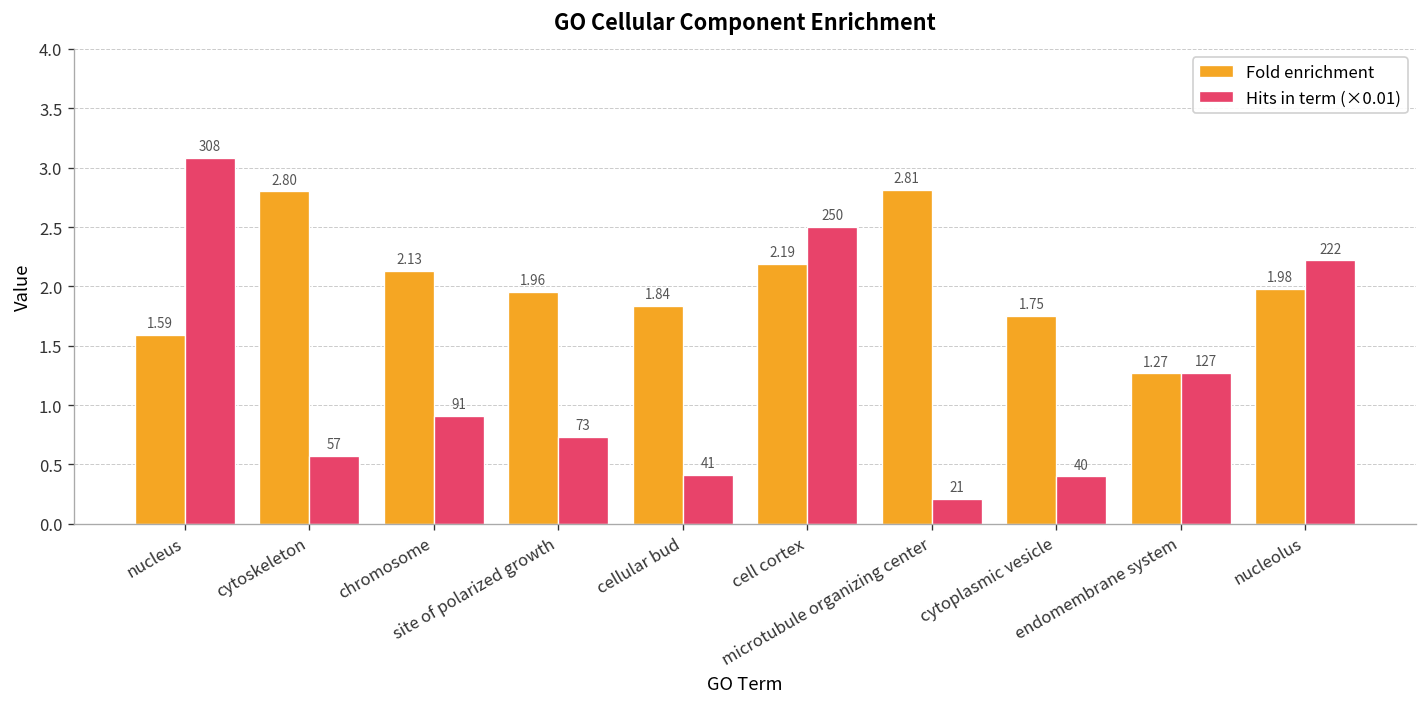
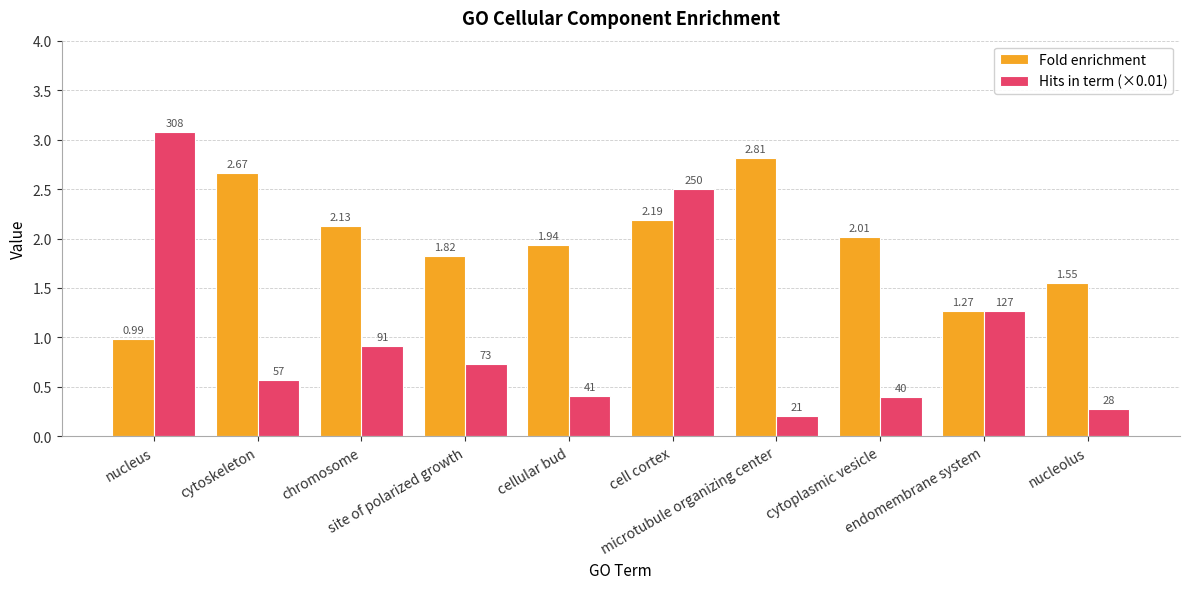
  {
    "Fold enrichment": {
-     "nucleus": 1.59,
-     "cytoskeleton": 2.80,
+     "nucleus": 0.99,
+     "cytoskeleton": 2.67,
      "chromosome": 2.13,
-     "site of polarized growth": 1.96,
-     "cellular bud": 1.84,
+     "site of polarized growth": 1.82,
+     "cellular bud": 1.94,
      "cell cortex": 2.19,
      "microtubule organizing center": 2.81,
-     "cytoplasmic vesicle": 1.75,
+     "cytoplasmic vesicle": 2.01,
      "endomembrane system": 1.27,
-     "nucleolus": 1.98
+     "nucleolus": 1.55
    },
    "Hits in term (×0.01)": {
-     "nucleolus": 222
+     "nucleolus": 28
    }
  }
